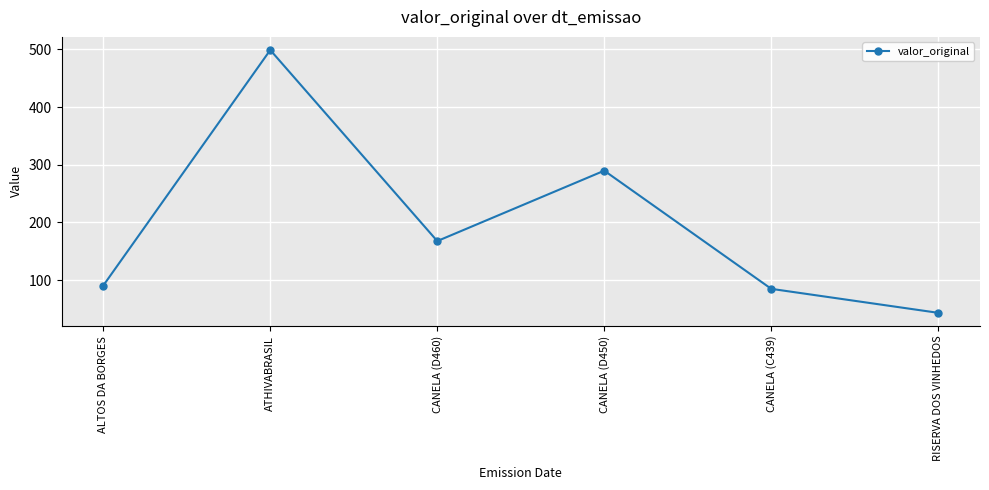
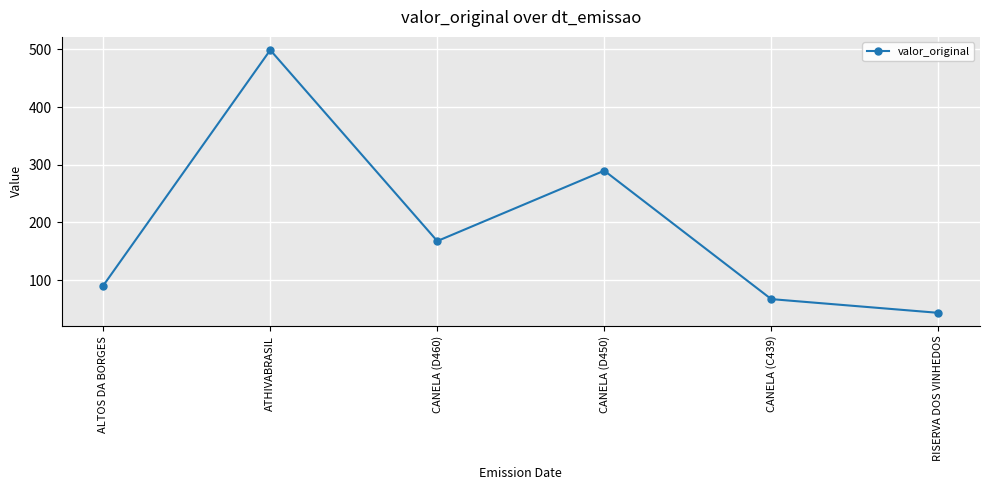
  {
    "ALTOS DA BORGES": 90,
    "ATHIVABRASIL": 500,
    "CANELA (D460)": 170,
    "CANELA (D450)": 290,
-   "CANELA (C439)": 80,
+   "CANELA (C439)": 70,
    "RISERVA DOS VINHEDOS": 40
  }
